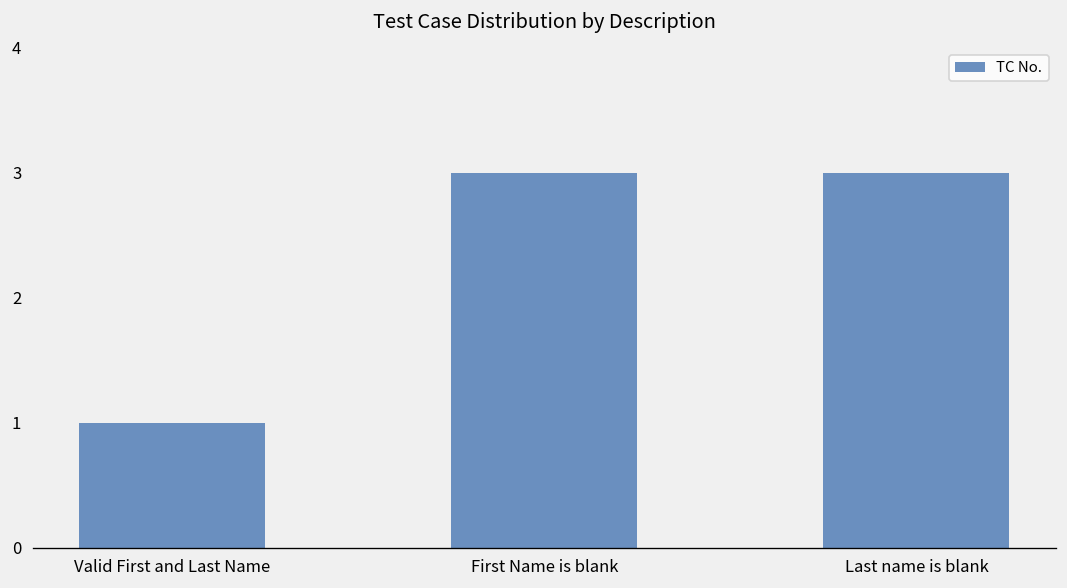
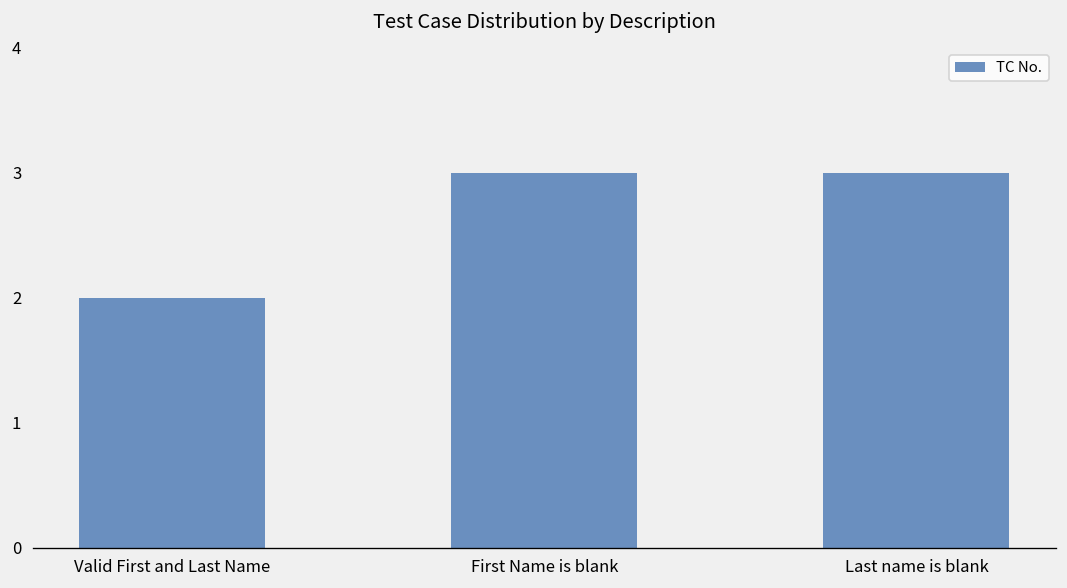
  {
-   "Valid First and Last Name": 1,
+   "Valid First and Last Name": 2,
    "First Name is blank": 3,
    "Last name is blank": 3
  }
